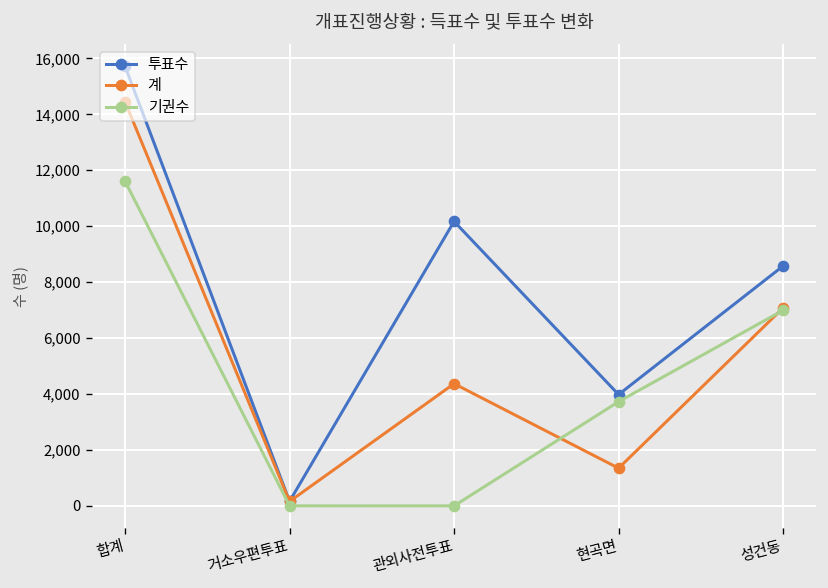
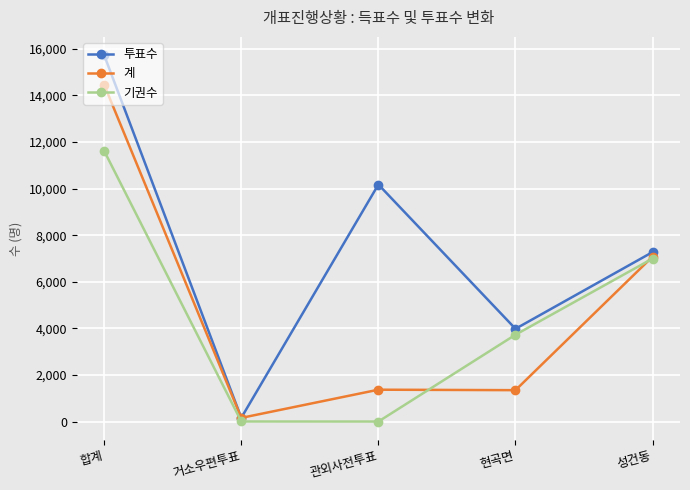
  {
    "투표수": {
      "관외사전투표": "10,200",
      "현곡면": "4,000",
-     "성건동": "8,600"
+     "성건동": "7,300"
    },
    "계": {
-     "관외사전투표": "4,400",
+     "관외사전투표": "1,400",
      "현곡면": "1,400"
    },
    "기권수": {
      "합계": "11,600",
      "거소우편투표": "0",
      "관외사전투표": "0",
      "현곡면": "3,700"
    }
  }
